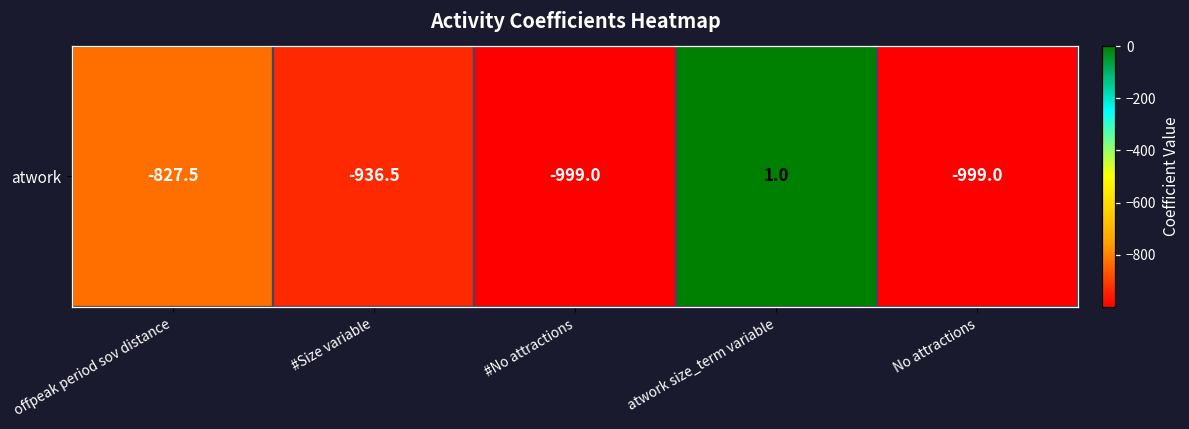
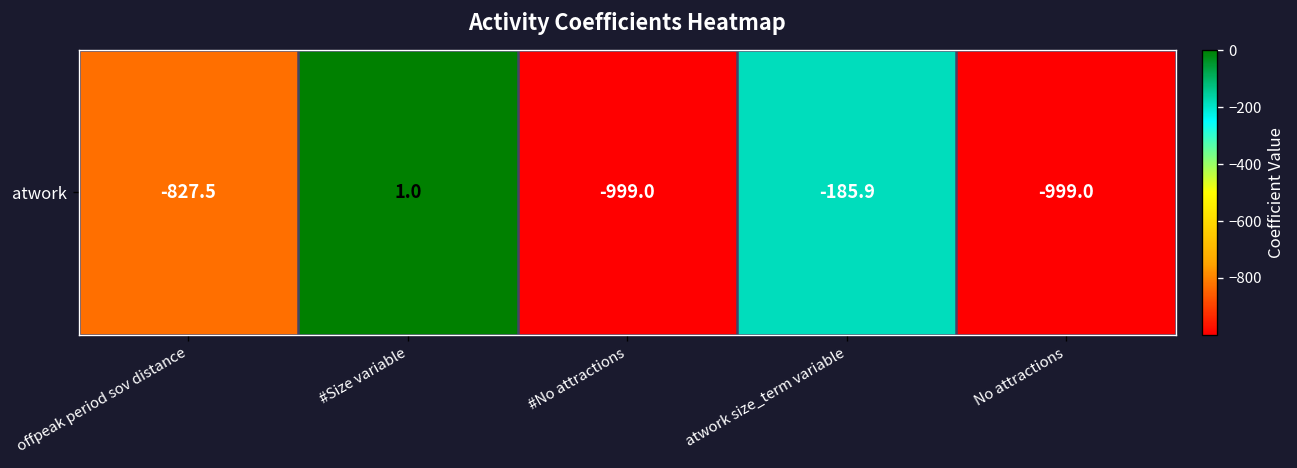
  {
    "atwork": {
      "offpeak period sov distance": -827.5,
-     "#Size variable": -936.5,
+     "#Size variable": 1.0,
      "#No attractions": -999.0,
-     "atwork size_term variable": 1.0,
+     "atwork size_term variable": -185.9,
      "No attractions": -999.0
    }
  }
